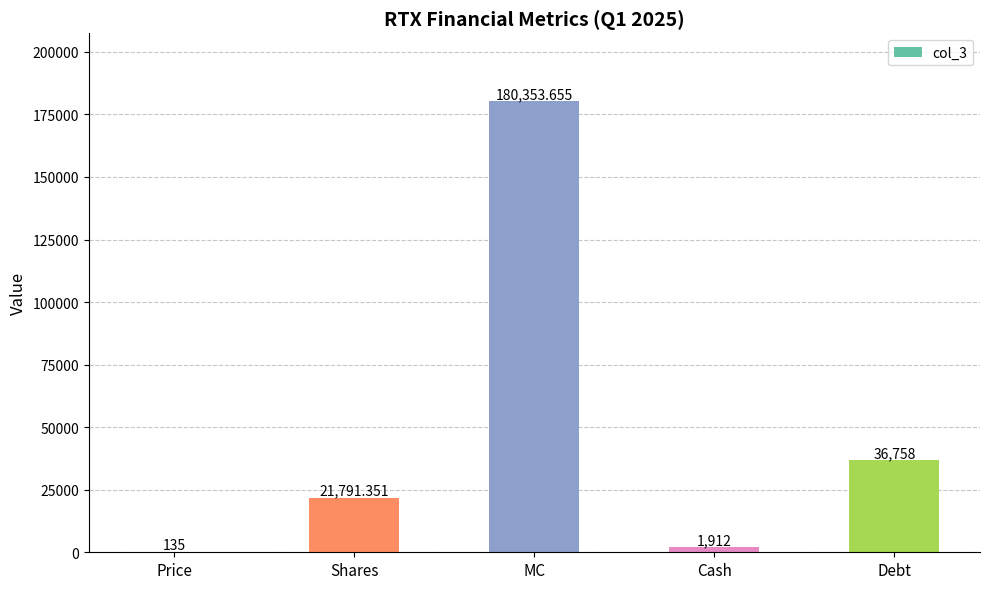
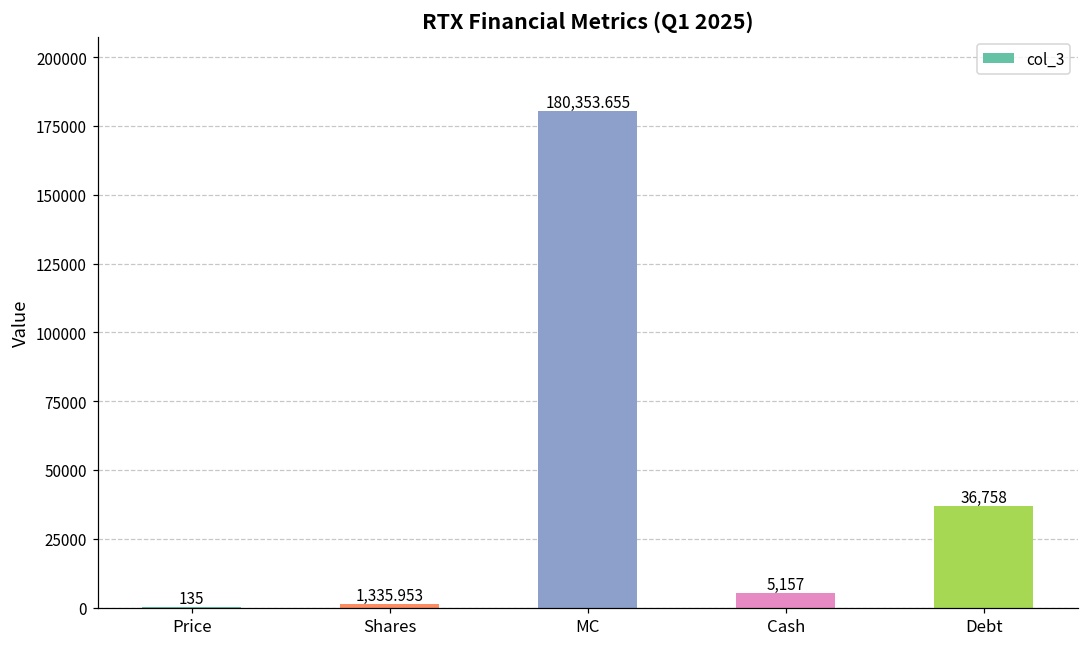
  {
    "Price": "135",
-   "Shares": "21,791.351",
+   "Shares": "1,335.953",
    "MC": "180,353.655",
-   "Cash": "1,912",
+   "Cash": "5,157",
    "Debt": "36,758"
  }
